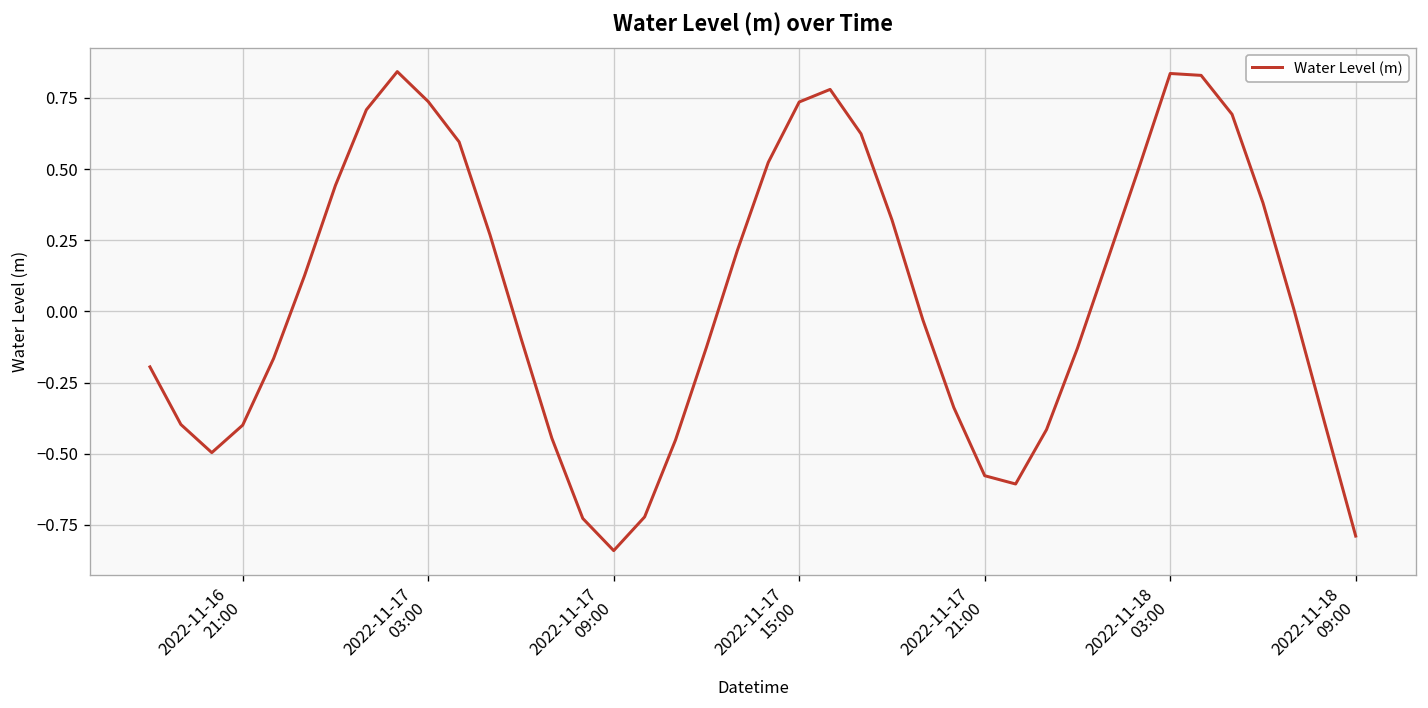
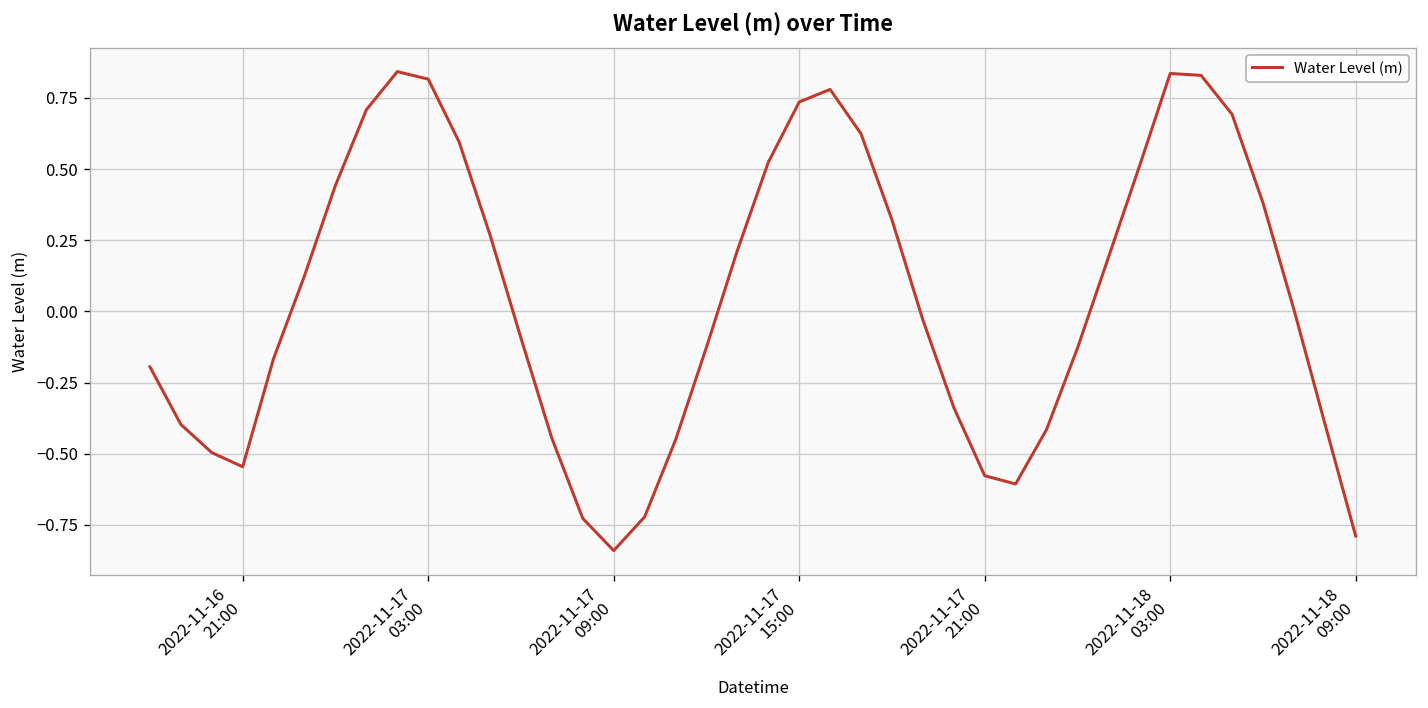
  {
-   "2022-11-16 21:00": -0.40,
-   "2022-11-17 03:00": 0.74,
+   "2022-11-16 21:00": -0.55,
+   "2022-11-17 03:00": 0.82,
    "2022-11-17 09:00": -0.84,
    "2022-11-17 15:00": 0.74,
    "2022-11-17 21:00": -0.58,
    "2022-11-18 03:00": 0.84,
    "2022-11-18 09:00": -0.79
  }
